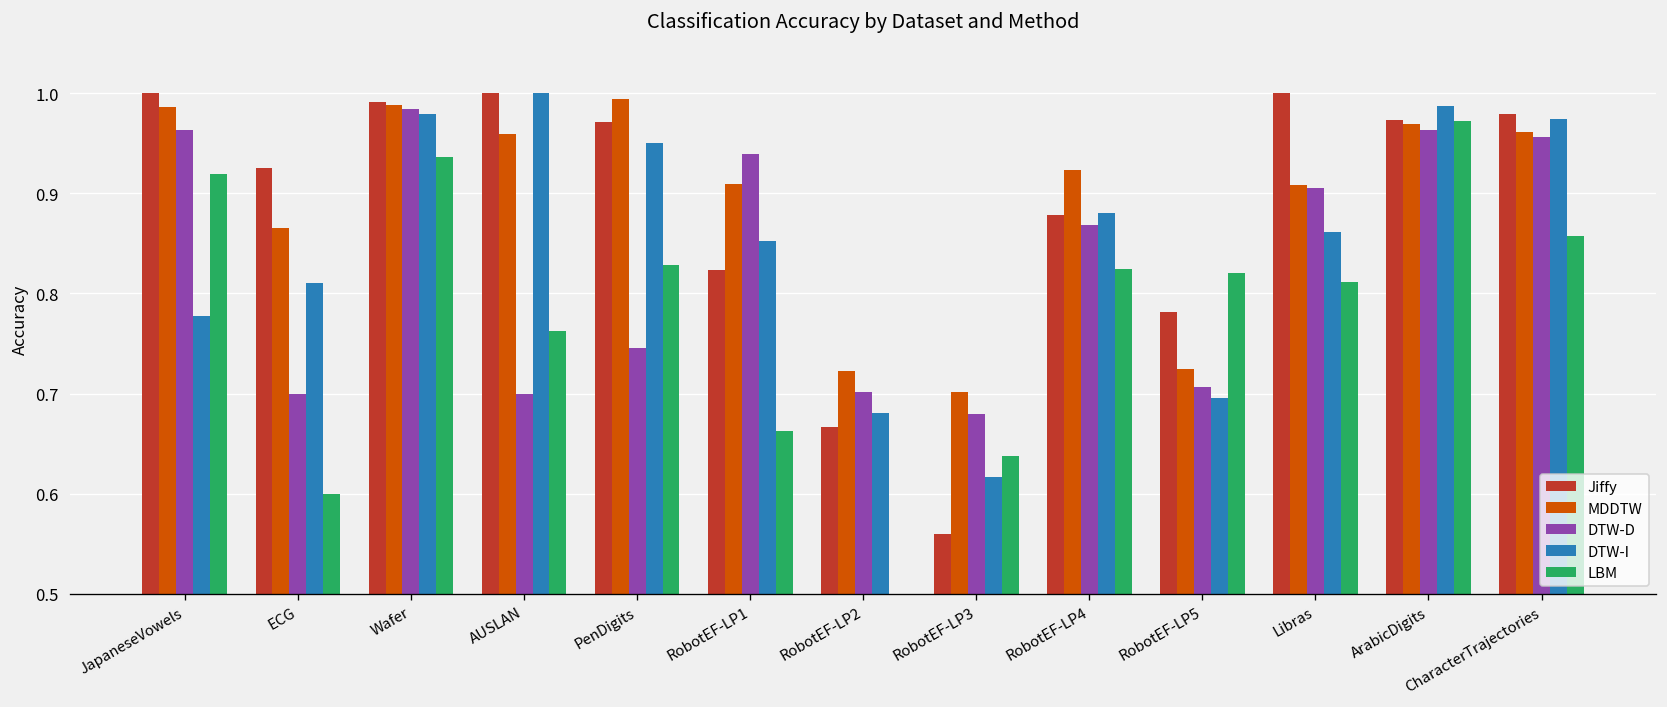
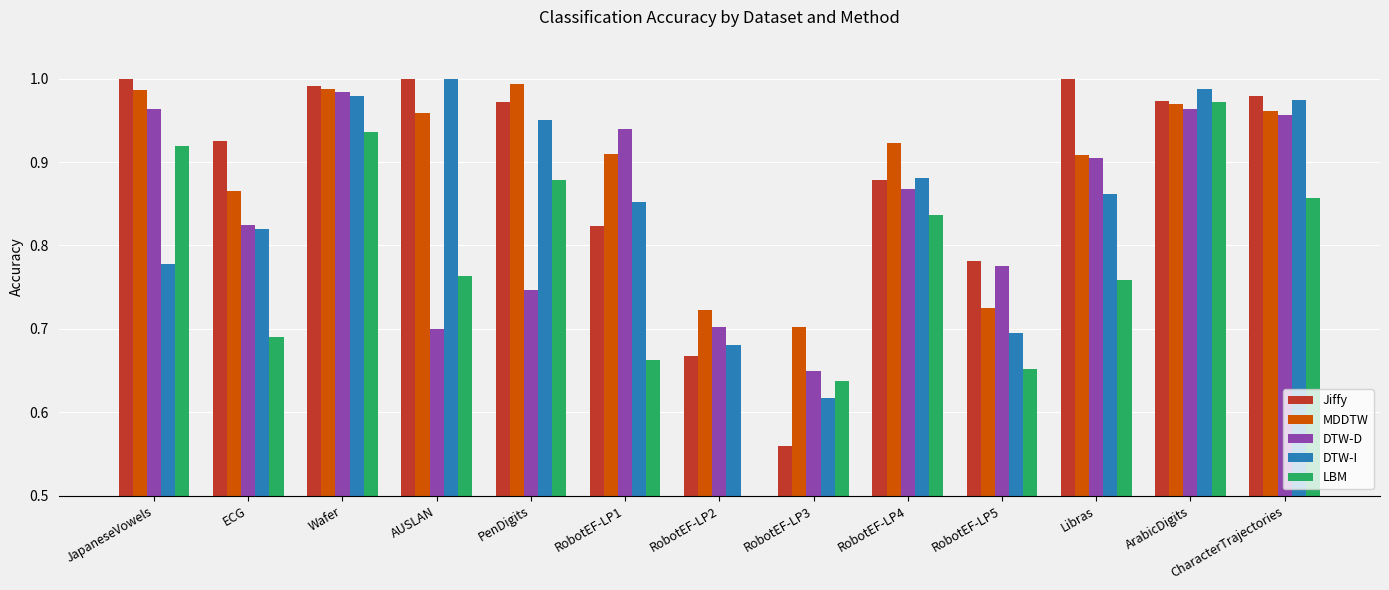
  {
    "DTW-D": {
      "JapaneseVowels": 0.96,
-     "ECG": 0.70,
+     "ECG": 0.83,
      "Wafer": 0.98,
      "AUSLAN": 0.70,
      "PenDigits": 0.75,
      "RobotEF-LP1": 0.94,
      "RobotEF-LP2": 0.70,
-     "RobotEF-LP3": 0.68,
+     "RobotEF-LP3": 0.65,
      "RobotEF-LP4": 0.87,
-     "RobotEF-LP5": 0.71,
+     "RobotEF-LP5": 0.78,
      "Libras": 0.91,
      "ArabicDigits": 0.96,
      "CharacterTrajectories": 0.96
    },
    "DTW-I": {
      "JapaneseVowels": 0.78,
-     "ECG": 0.81,
+     "ECG": 0.82,
      "Wafer": 0.98,
      "AUSLAN": 1.00,
      "PenDigits": 0.95,
      "RobotEF-LP1": 0.85,
      "RobotEF-LP2": 0.68,
      "RobotEF-LP3": 0.62,
      "RobotEF-LP4": 0.88,
      "RobotEF-LP5": 0.70,
      "Libras": 0.86,
      "ArabicDigits": 0.99,
      "CharacterTrajectories": 0.97
    },
    "LBM": {
      "JapaneseVowels": 0.92,
-     "ECG": 0.60,
+     "ECG": 0.69,
      "Wafer": 0.94,
      "AUSLAN": 0.76,
-     "PenDigits": 0.83,
+     "PenDigits": 0.88,
      "RobotEF-LP1": 0.66,
      "RobotEF-LP2": 0.50,
      "RobotEF-LP3": 0.64,
-     "RobotEF-LP4": 0.82,
-     "RobotEF-LP5": 0.82,
-     "Libras": 0.81,
+     "RobotEF-LP4": 0.84,
+     "RobotEF-LP5": 0.65,
+     "Libras": 0.76,
      "ArabicDigits": 0.97,
      "CharacterTrajectories": 0.86
    }
  }
